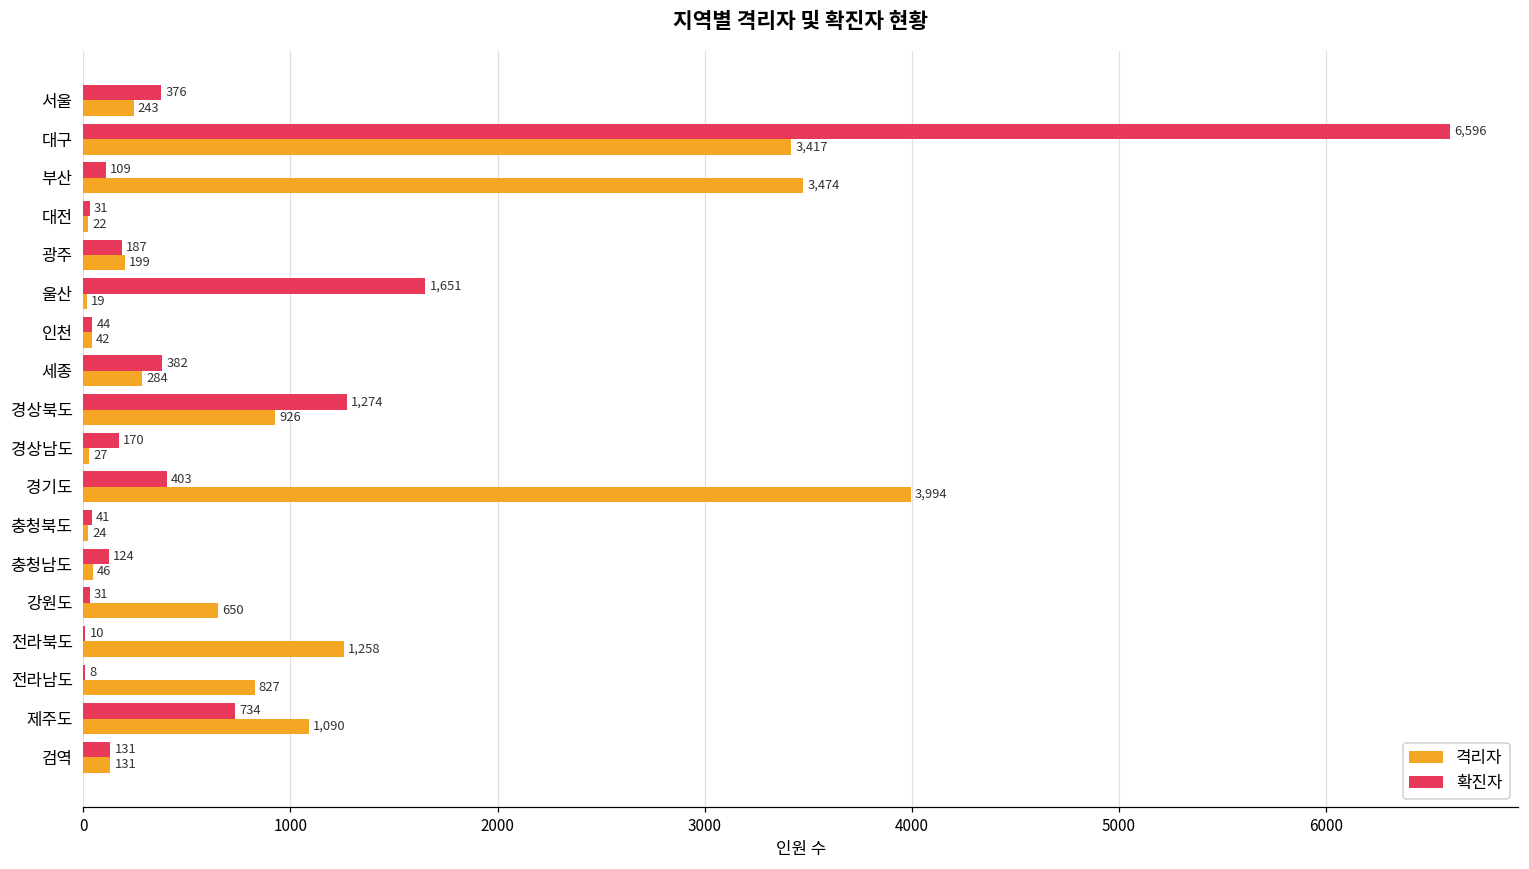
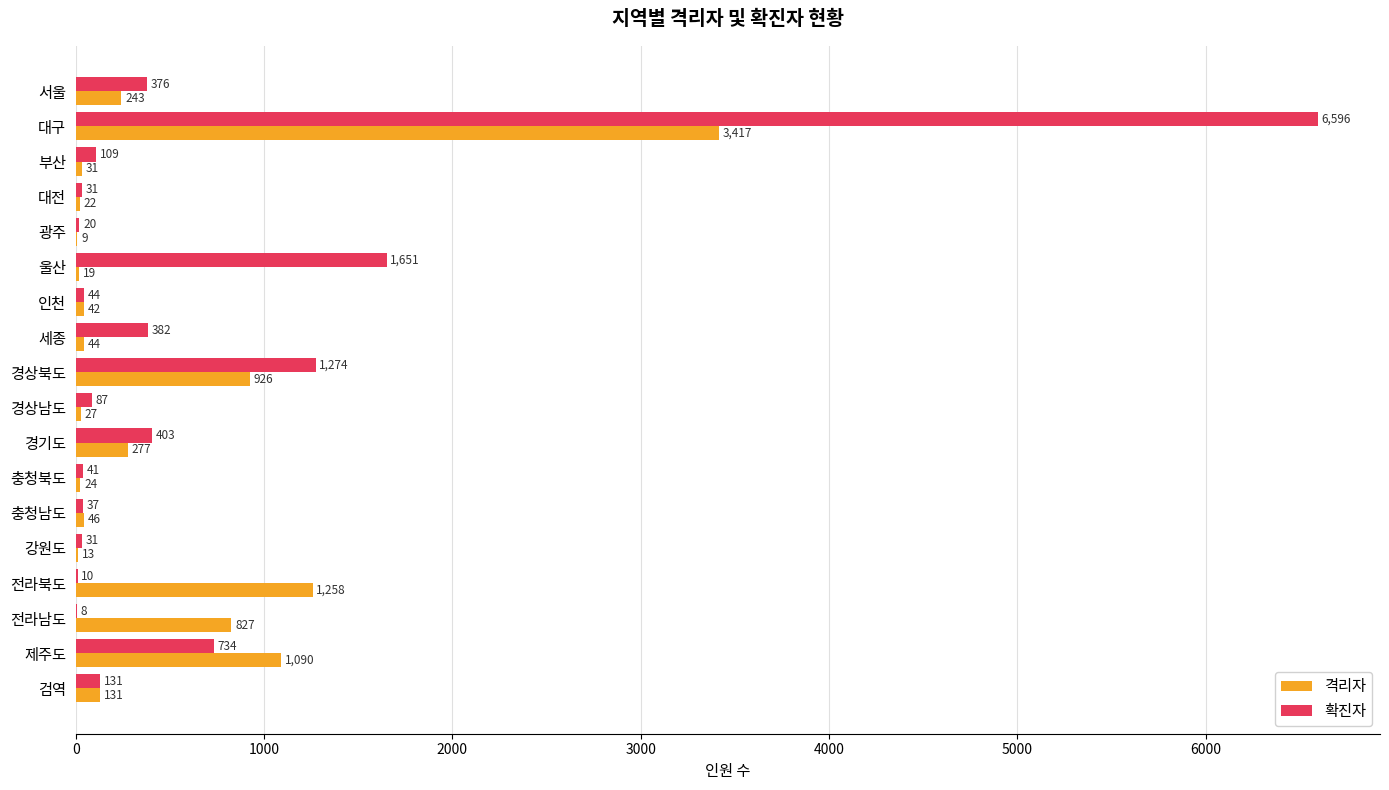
  {
    "격리자": {
      "서울": "243",
      "대구": "3,417",
-     "부산": "3,474",
+     "부산": "31",
      "대전": "22",
-     "광주": "199",
+     "광주": "9",
      "울산": "19",
      "인천": "42",
-     "세종": "284",
+     "세종": "44",
      "경상북도": "926",
      "경상남도": "27",
-     "경기도": "3,994",
+     "경기도": "277",
      "충청북도": "24",
      "충청남도": "46",
-     "강원도": "650",
+     "강원도": "13",
      "전라북도": "1,258",
      "전라남도": "827",
      "제주도": "1,090",
      "검역": "131"
    },
    "확진자": {
      "서울": "376",
      "대구": "6,596",
      "부산": "109",
      "대전": "31",
-     "광주": "187",
+     "광주": "20",
      "울산": "1,651",
      "인천": "44",
      "세종": "382",
      "경상북도": "1,274",
-     "경상남도": "170",
+     "경상남도": "87",
      "경기도": "403",
      "충청북도": "41",
-     "충청남도": "124",
+     "충청남도": "37",
      "강원도": "31",
      "전라북도": "10",
      "전라남도": "8",
      "제주도": "734",
      "검역": "131"
    }
  }
